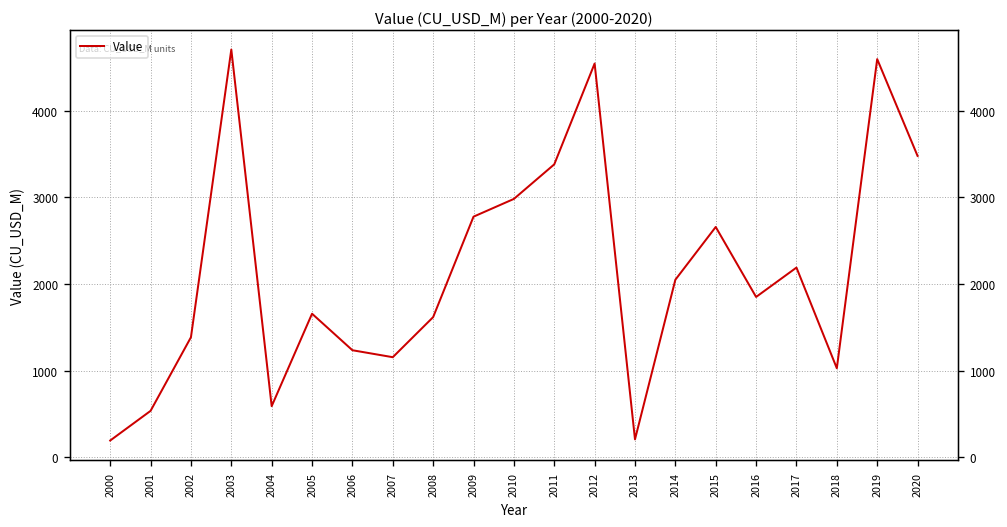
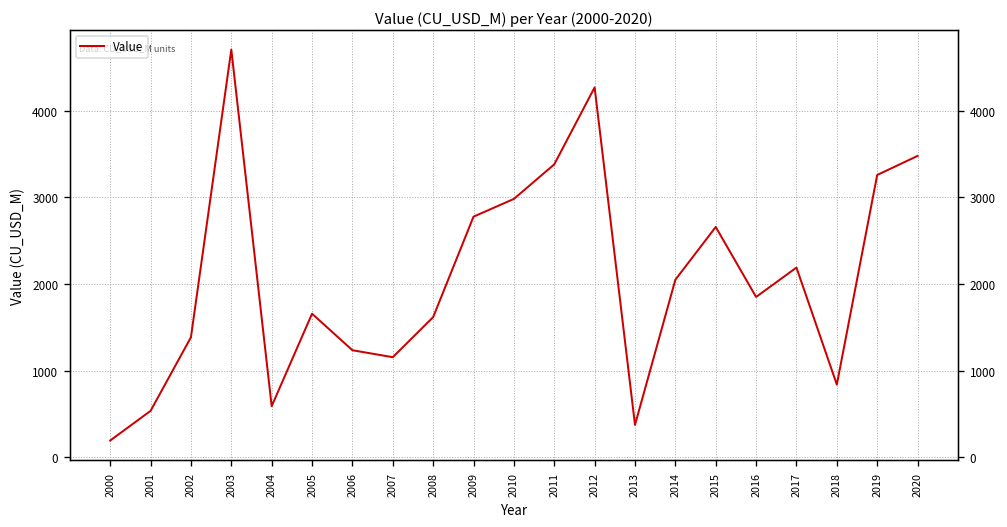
  {
    "2000": 200,
    "2001": 500,
    "2002": 1400,
    "2003": 4700,
    "2004": 600,
    "2005": 1700,
    "2006": 1200,
    "2007": 1200,
    "2008": 1600,
    "2009": 2800,
    "2010": 3000,
    "2011": 3400,
-   "2012": 4500,
-   "2013": 200,
+   "2012": 4300,
+   "2013": 400,
    "2014": 2000,
    "2015": 2700,
    "2016": 1800,
    "2017": 2200,
-   "2018": 1000,
-   "2019": 4600,
+   "2018": 800,
+   "2019": 3300,
    "2020": 3500
  }
